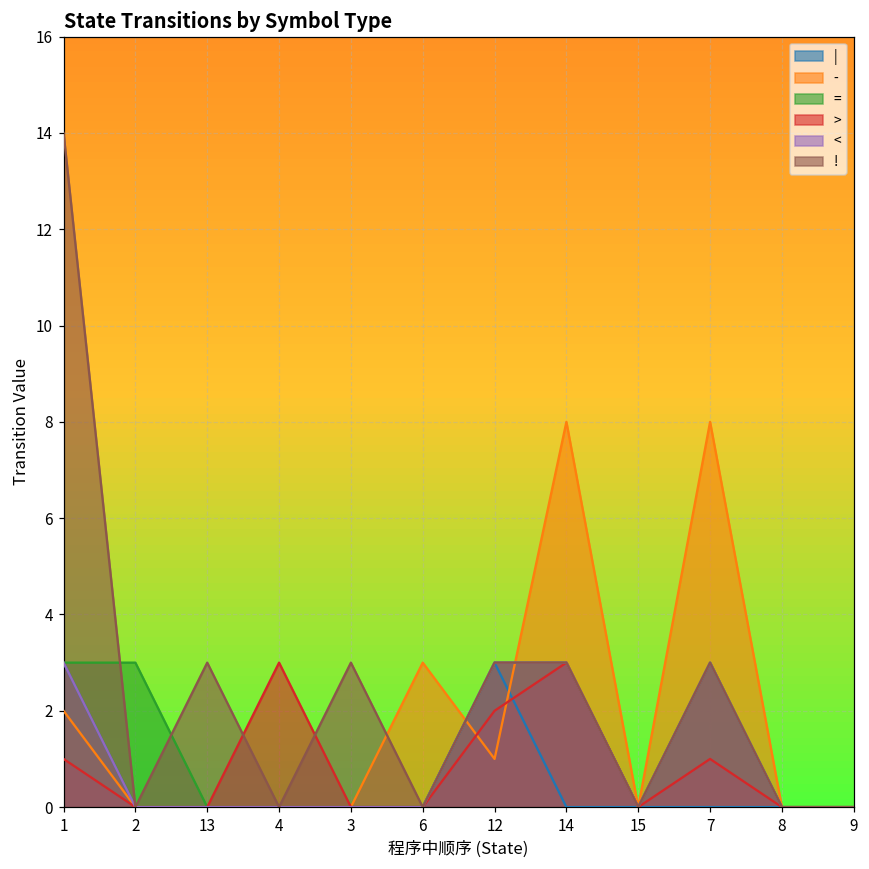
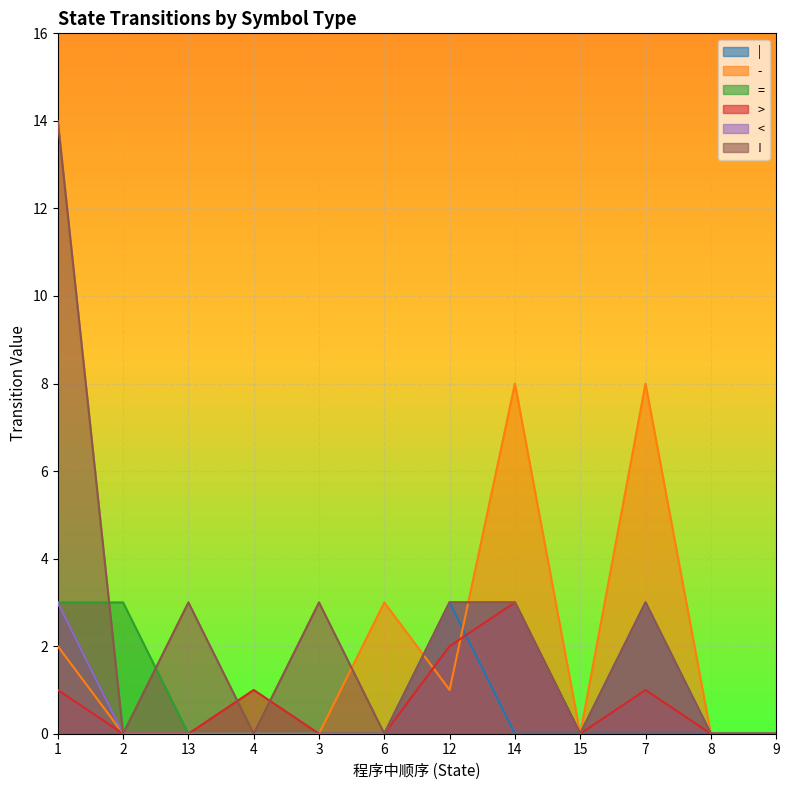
  {
    "|": {
      "14": 0,
      "7": 0
    },
    "-": {
      "1": 2,
      "6": 3,
      "12": 1,
      "14": 8,
      "7": 8
    },
    "=": {
      "2": 3
    },
    ">": {
      "1": 1,
-     "4": 3,
+     "4": 1,
      "12": 2,
      "7": 1
    },
    "!": {
      "1": 14,
      "13": 3,
      "3": 3
    }
  }
